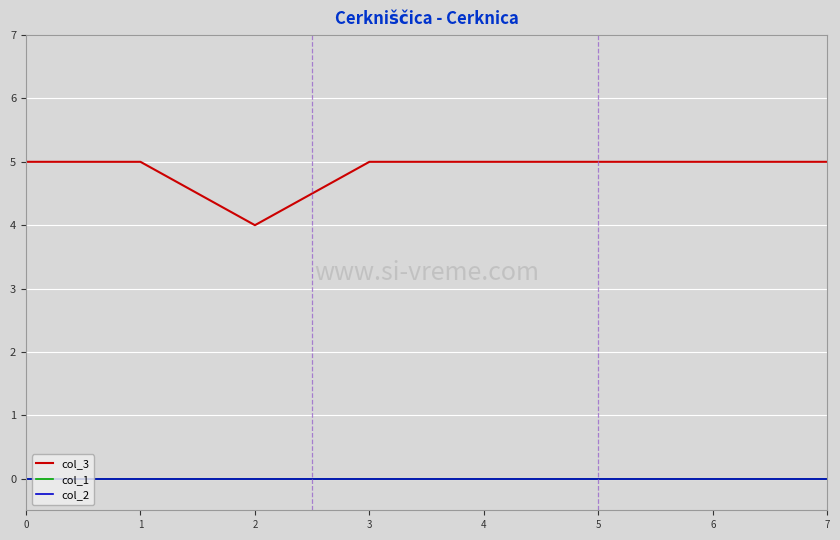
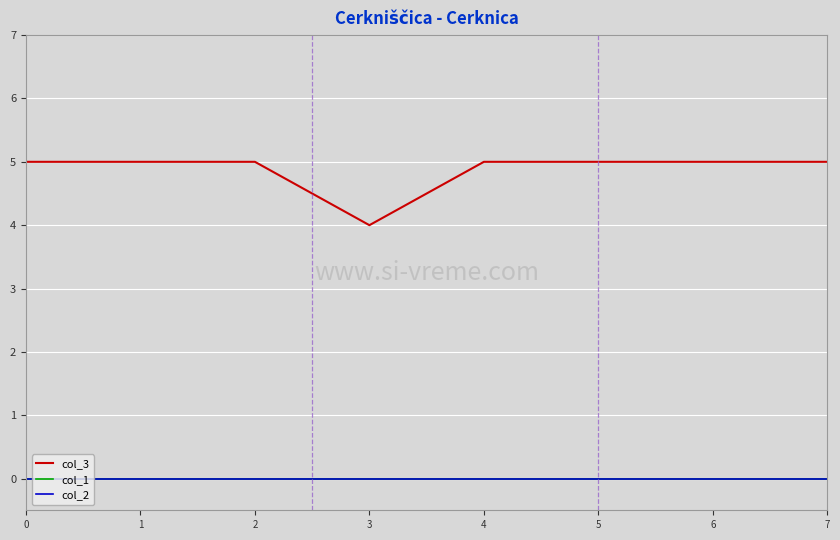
  {
    "col_3": {
      "0": 5,
      "1": 5,
-     "2": 4,
-     "3": 5,
+     "2": 5,
+     "3": 4,
      "4": 5,
      "5": 5,
      "6": 5,
      "7": 5
    },
    "col_2": {
      "0": 0,
      "1": 0,
      "2": 0,
      "3": 0,
      "4": 0,
      "5": 0,
      "6": 0,
      "7": 0
    }
  }
